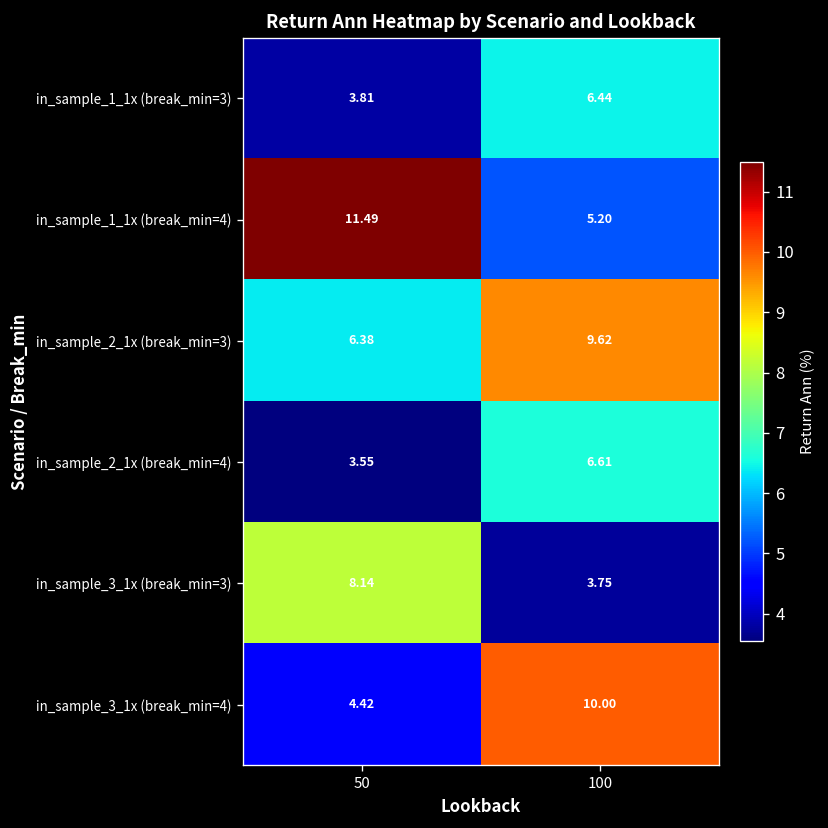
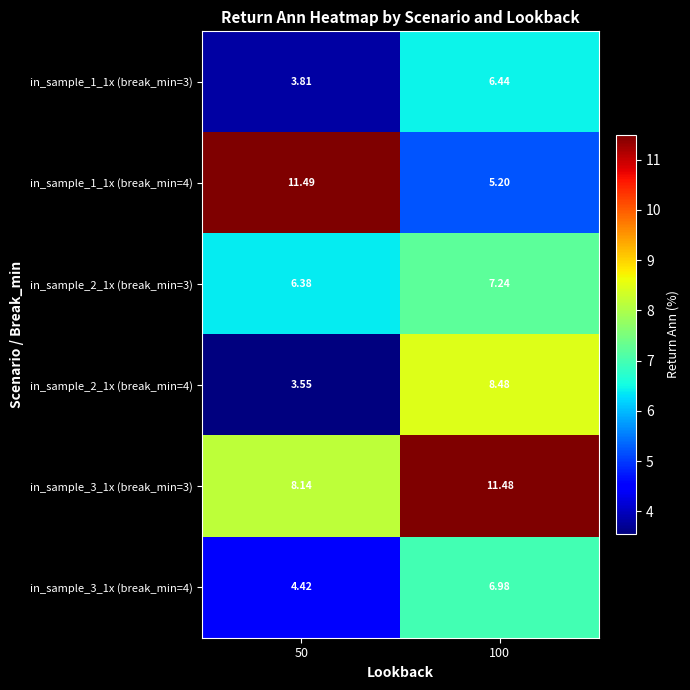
  {
    "in_sample_1_1x (break_min=3)": {
      "50": 3.81,
      "100": 6.44
    },
    "in_sample_1_1x (break_min=4)": {
      "50": 11.49,
      "100": 5.20
    },
    "in_sample_2_1x (break_min=3)": {
      "50": 6.38,
-     "100": 9.62
+     "100": 7.24
    },
    "in_sample_2_1x (break_min=4)": {
      "50": 3.55,
-     "100": 6.61
+     "100": 8.48
    },
    "in_sample_3_1x (break_min=3)": {
      "50": 8.14,
-     "100": 3.75
+     "100": 11.48
    },
    "in_sample_3_1x (break_min=4)": {
      "50": 4.42,
-     "100": 10.00
+     "100": 6.98
    }
  }
